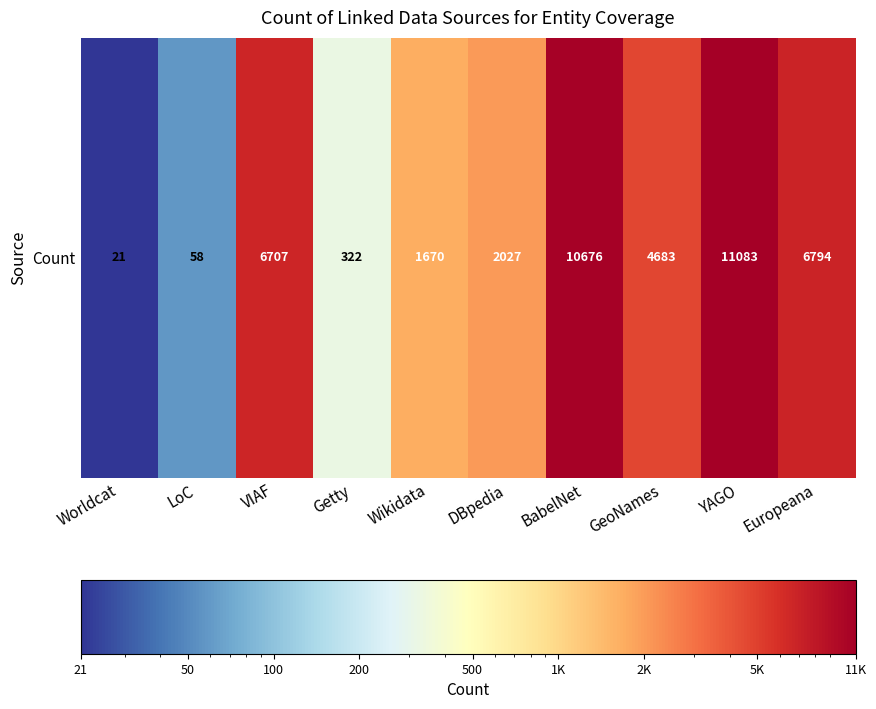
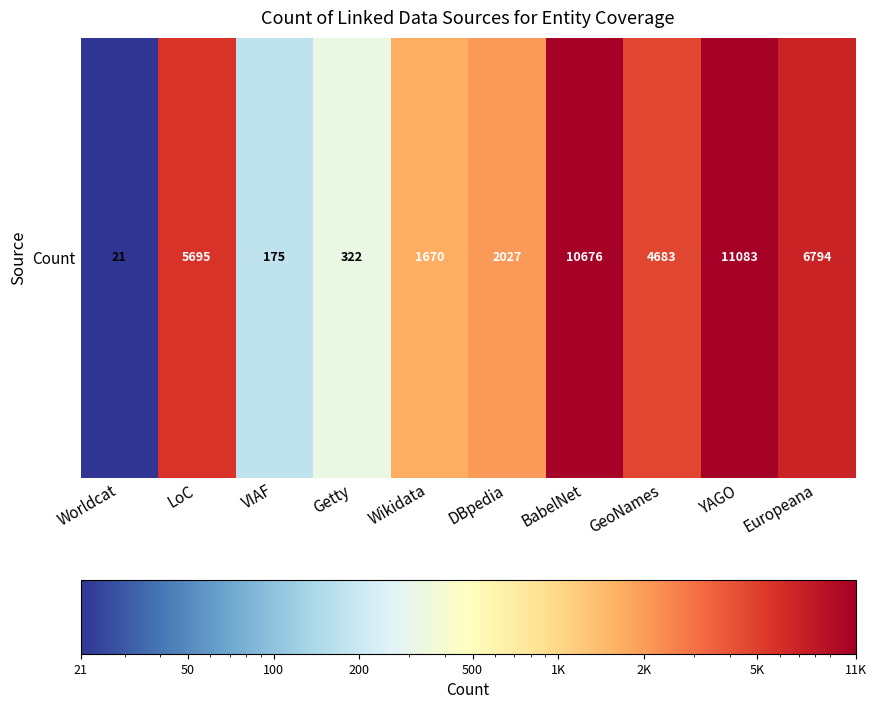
  {
    "Count": {
      "Worldcat": 21,
-     "LoC": 58,
-     "VIAF": 6707,
+     "LoC": 5695,
+     "VIAF": 175,
      "Getty": 322,
      "Wikidata": 1670,
      "DBpedia": 2027,
      "BabelNet": 10676,
      "GeoNames": 4683,
      "YAGO": 11083,
      "Europeana": 6794
    }
  }
